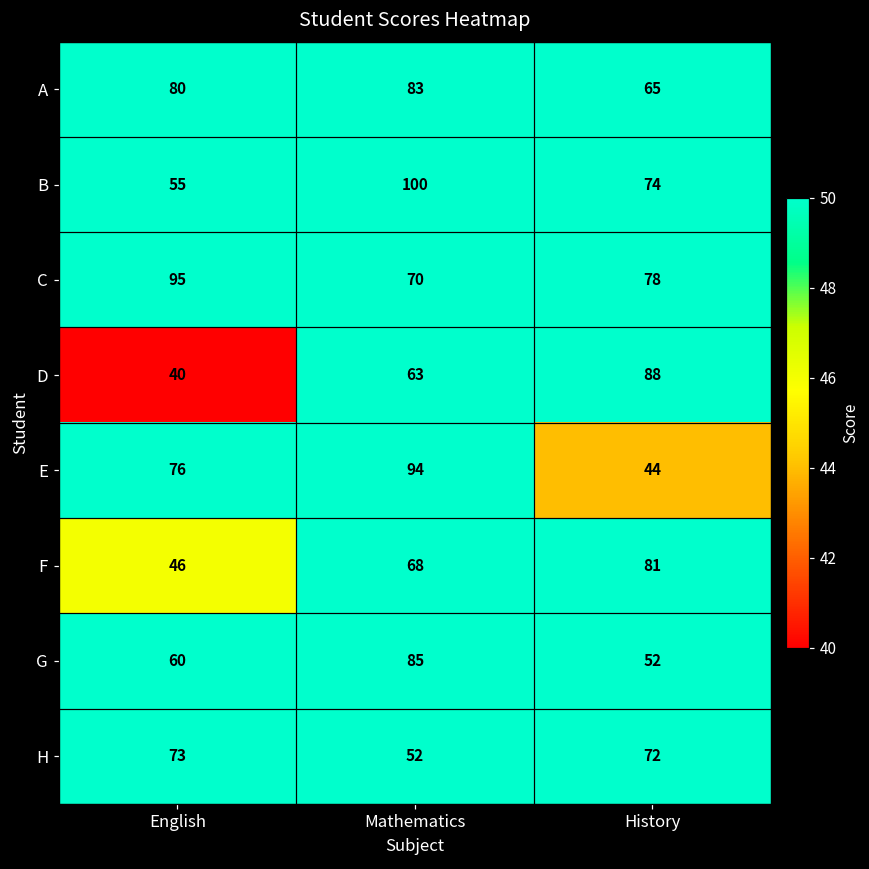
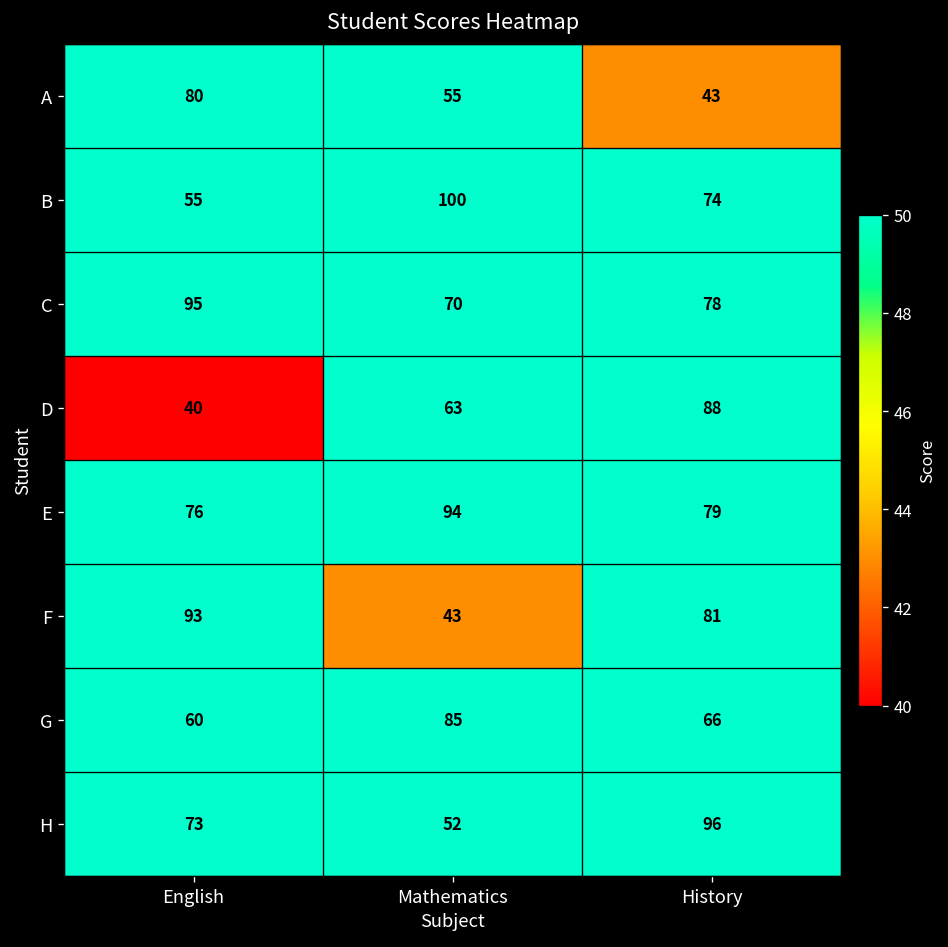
  {
    "A": {
      "English": 80,
-     "Mathematics": 83,
-     "History": 65
+     "Mathematics": 55,
+     "History": 43
    },
    "B": {
      "English": 55,
      "Mathematics": 100,
      "History": 74
    },
    "C": {
      "English": 95,
      "Mathematics": 70,
      "History": 78
    },
    "D": {
      "English": 40,
      "Mathematics": 63,
      "History": 88
    },
    "E": {
      "English": 76,
      "Mathematics": 94,
-     "History": 44
+     "History": 79
    },
    "F": {
-     "English": 46,
-     "Mathematics": 68,
+     "English": 93,
+     "Mathematics": 43,
      "History": 81
    },
    "G": {
      "English": 60,
      "Mathematics": 85,
-     "History": 52
+     "History": 66
    },
    "H": {
      "English": 73,
      "Mathematics": 52,
-     "History": 72
+     "History": 96
    }
  }
